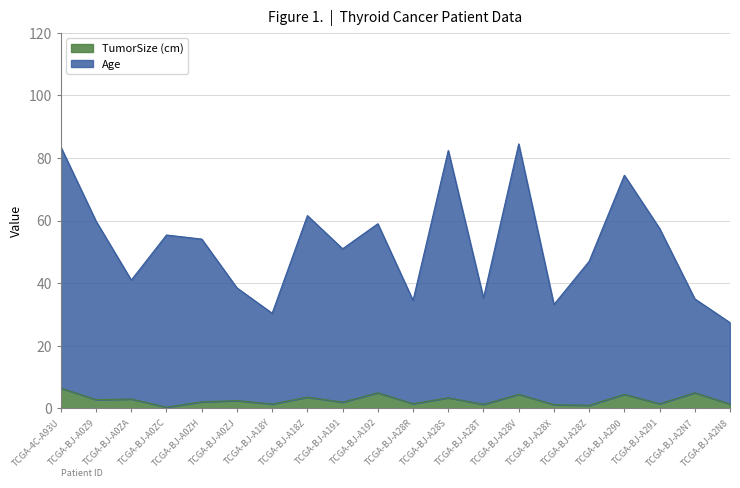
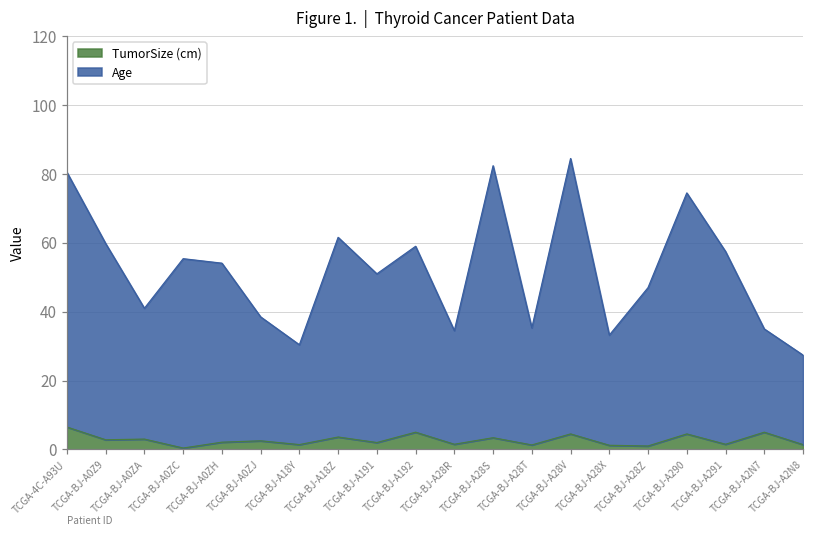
  {
    "TumorSize (cm)": {
      "TCGA-4C-A93U": 7,
      "TCGA-BJ-A0Z9": 3,
      "TCGA-BJ-A0ZA": 3,
      "TCGA-BJ-A0ZC": 0,
      "TCGA-BJ-A0ZH": 2,
      "TCGA-BJ-A0ZJ": 3,
      "TCGA-BJ-A18Y": 1,
      "TCGA-BJ-A18Z": 4,
      "TCGA-BJ-A191": 2,
      "TCGA-BJ-A192": 5,
      "TCGA-BJ-A28R": 2,
      "TCGA-BJ-A28S": 3,
      "TCGA-BJ-A28T": 1,
      "TCGA-BJ-A28V": 5,
      "TCGA-BJ-A28X": 1,
      "TCGA-BJ-A28Z": 1,
      "TCGA-BJ-A290": 5,
      "TCGA-BJ-A291": 2,
      "TCGA-BJ-A2N7": 5,
      "TCGA-BJ-A2N8": 1
    },
    "Age": {
-     "TCGA-4C-A93U": 77,
+     "TCGA-4C-A93U": 74,
      "TCGA-BJ-A0Z9": 57,
      "TCGA-BJ-A0ZA": 38,
      "TCGA-BJ-A0ZC": 55,
      "TCGA-BJ-A0ZH": 52,
      "TCGA-BJ-A0ZJ": 36,
      "TCGA-BJ-A18Y": 29,
      "TCGA-BJ-A18Z": 58,
      "TCGA-BJ-A191": 49,
      "TCGA-BJ-A192": 54,
      "TCGA-BJ-A28R": 33,
      "TCGA-BJ-A28S": 79,
      "TCGA-BJ-A28T": 34,
      "TCGA-BJ-A28V": 80,
      "TCGA-BJ-A28X": 32,
      "TCGA-BJ-A28Z": 46,
      "TCGA-BJ-A290": 70,
      "TCGA-BJ-A291": 56,
      "TCGA-BJ-A2N7": 30,
      "TCGA-BJ-A2N8": 26
    }
  }
